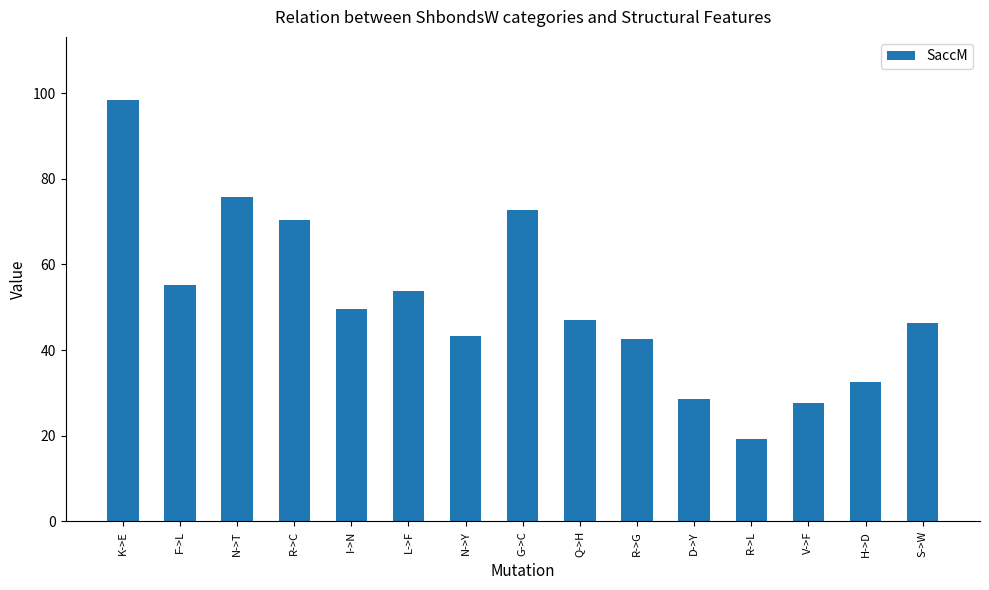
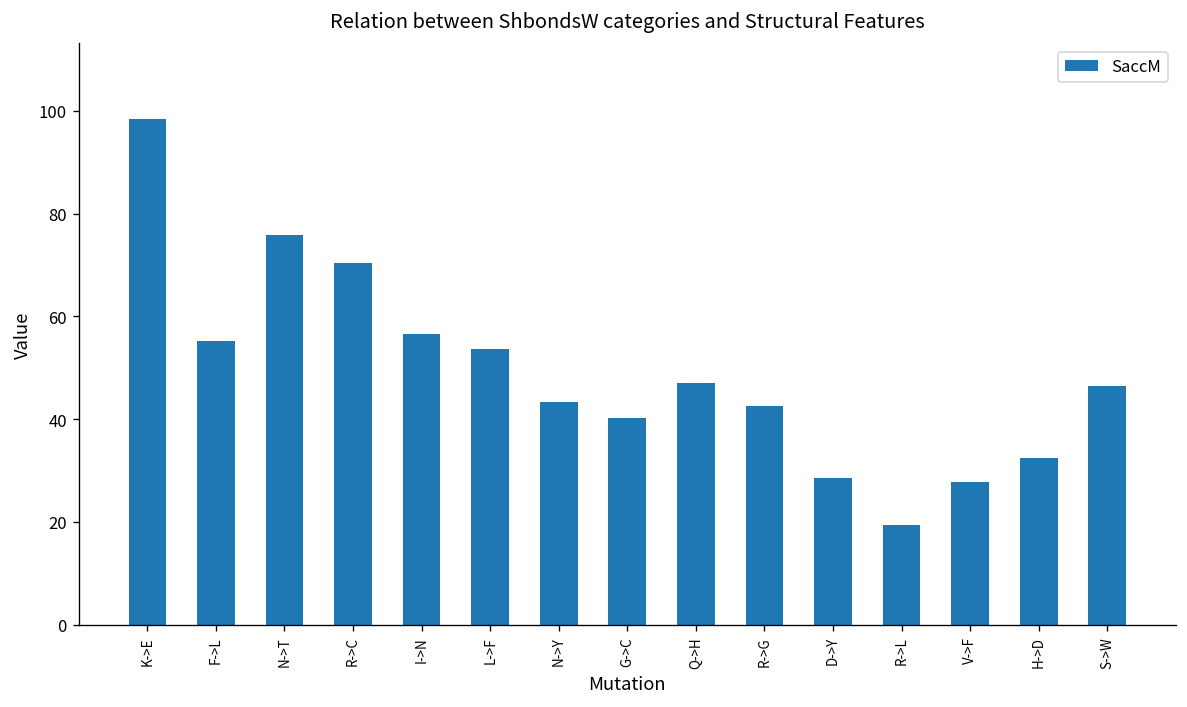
  {
    "K->E": 98,
    "F->L": 55,
    "N->T": 76,
    "R->C": 70,
-   "I->N": 50,
+   "I->N": 57,
    "L->F": 54,
    "N->Y": 43,
-   "G->C": 73,
+   "G->C": 40,
    "Q->H": 47,
    "R->G": 43,
    "D->Y": 29,
    "R->L": 19,
    "V->F": 28,
    "H->D": 33,
    "S->W": 46
  }
